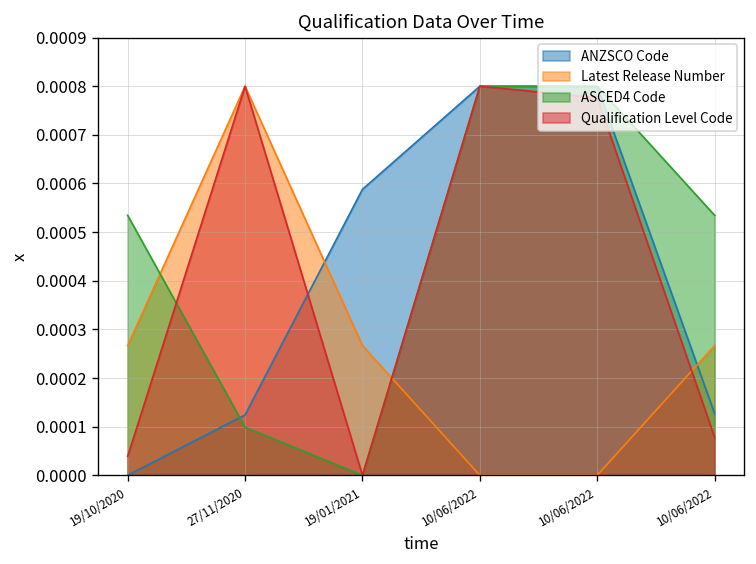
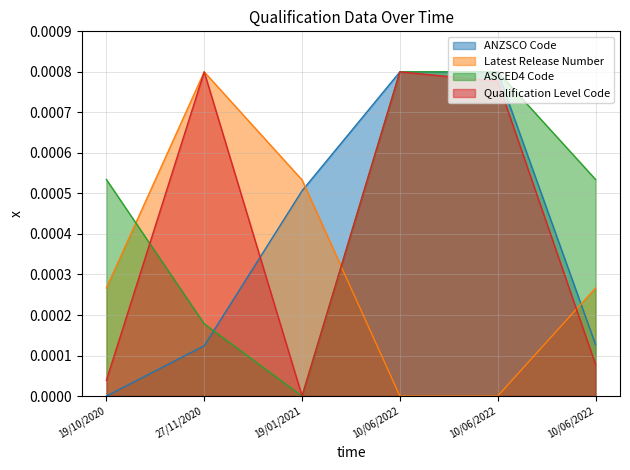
  {
    "ANZSCO Code": {
      "19/10/2020": 0.00000,
      "27/11/2020": 0.00012,
-     "19/01/2021": 0.00059
+     "19/01/2021": 0.00051
    },
    "Latest Release Number": {
      "19/10/2020": 0.00027,
-     "19/01/2021": 0.00027
+     "19/01/2021": 0.00053
    },
    "ASCED4 Code": {
      "19/10/2020": 0.00053,
-     "27/11/2020": 0.00010
+     "27/11/2020": 0.00018
    },
    "Qualification Level Code": {
      "19/10/2020": 0.00004
    }
  }
